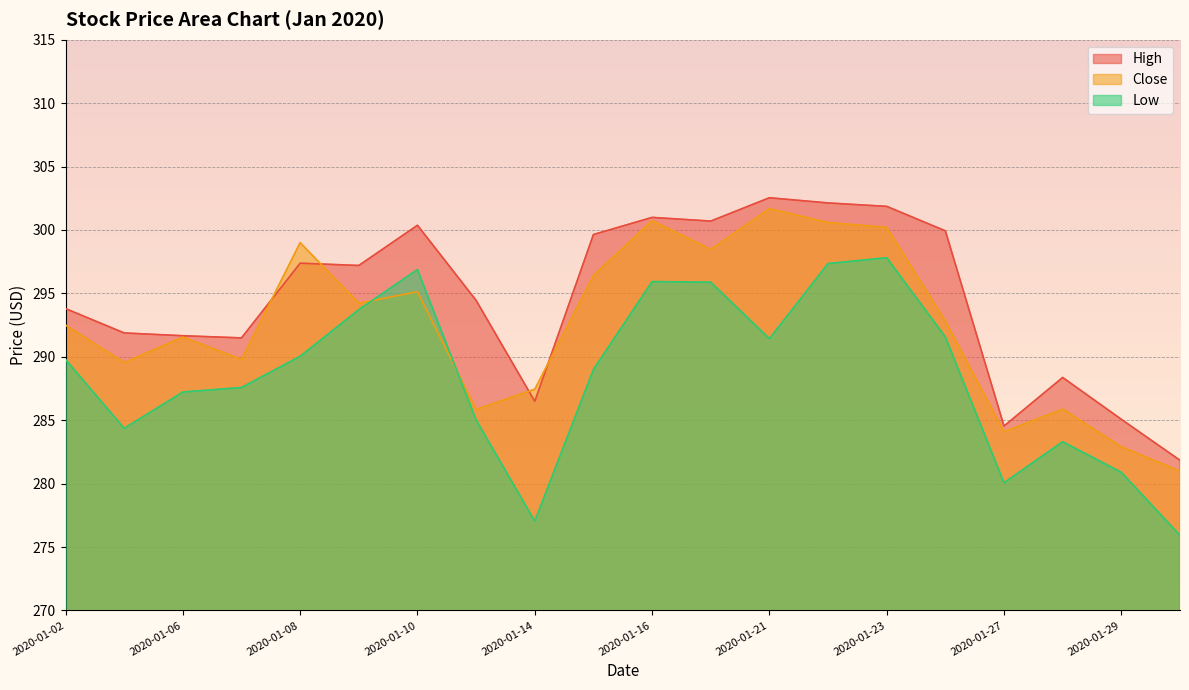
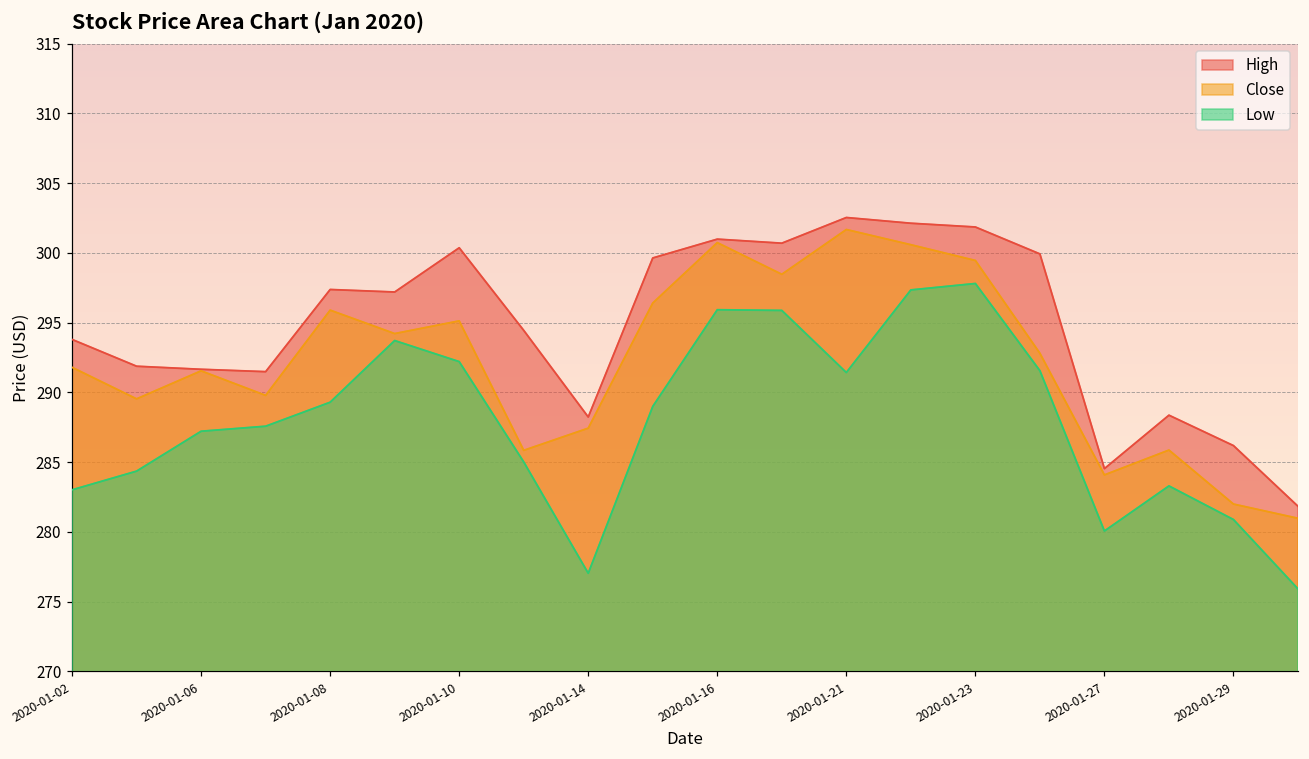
  {
    "High": {
      "2020-01-02": 293.8,
      "2020-01-08": 297.4,
      "2020-01-10": 300.4,
-     "2020-01-14": 286.5,
+     "2020-01-14": 288.2,
      "2020-01-16": 301.0,
      "2020-01-21": 302.5,
      "2020-01-23": 301.9,
      "2020-01-27": 284.5,
-     "2020-01-29": 285.1
+     "2020-01-29": 286.2
    },
    "Close": {
-     "2020-01-02": 292.5,
-     "2020-01-08": 299.0,
+     "2020-01-02": 291.8,
+     "2020-01-08": 295.9,
      "2020-01-10": 295.1,
      "2020-01-14": 287.4,
      "2020-01-16": 300.7,
      "2020-01-21": 301.7,
-     "2020-01-23": 300.2,
+     "2020-01-23": 299.5,
      "2020-01-27": 284.1,
-     "2020-01-29": 282.9
+     "2020-01-29": 282.0
    },
    "Low": {
-     "2020-01-02": 289.8,
+     "2020-01-02": 283.0,
      "2020-01-06": 287.2,
-     "2020-01-08": 290.0,
-     "2020-01-10": 296.9,
+     "2020-01-08": 289.3,
+     "2020-01-10": 292.2,
      "2020-01-14": 277.0,
      "2020-01-16": 295.9,
      "2020-01-21": 291.4,
      "2020-01-23": 297.8,
      "2020-01-27": 280.1,
      "2020-01-29": 280.9
    }
  }
